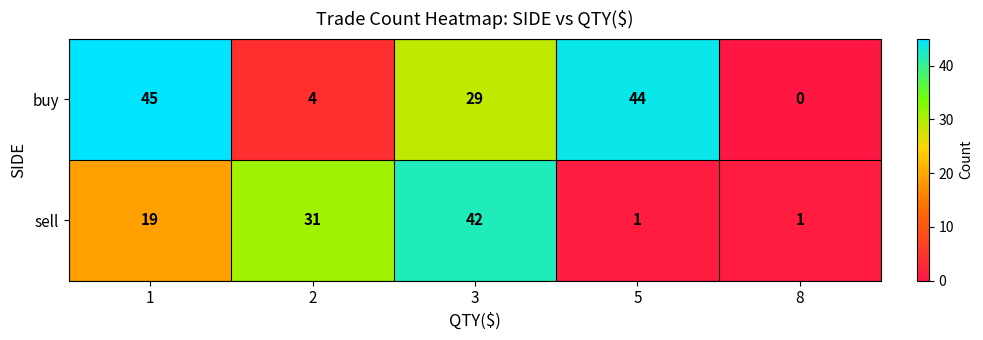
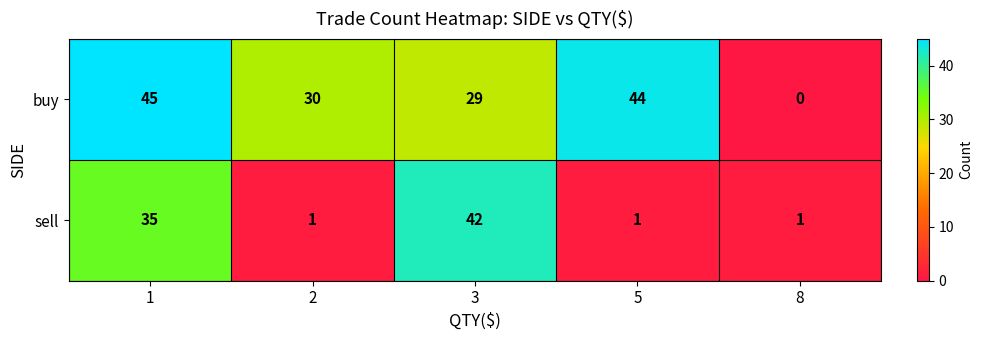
  {
    "buy": {
      "1": 45,
-     "2": 4,
+     "2": 30,
      "3": 29,
      "5": 44,
      "8": 0
    },
    "sell": {
-     "1": 19,
-     "2": 31,
+     "1": 35,
+     "2": 1,
      "3": 42,
      "5": 1,
      "8": 1
    }
  }
